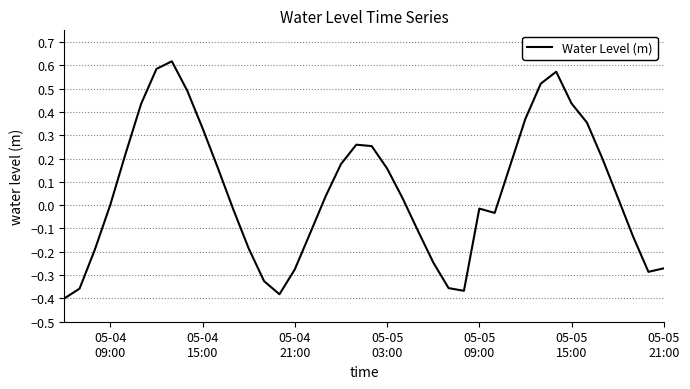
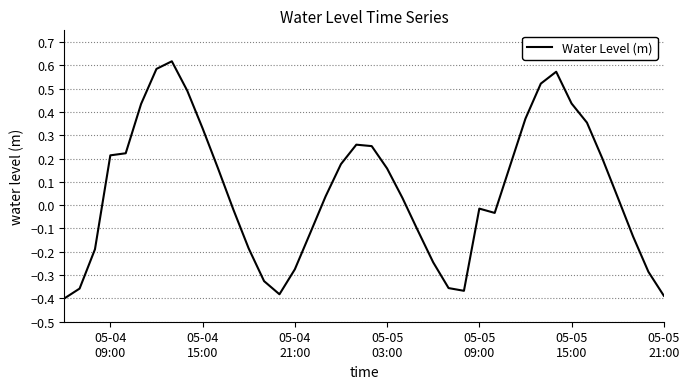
  {
-   "05-04 09:00": 0.00,
+   "05-04 09:00": 0.21,
    "05-04 15:00": 0.33,
    "05-04 21:00": -0.28,
    "05-05 03:00": 0.16,
    "05-05 09:00": -0.01,
    "05-05 15:00": 0.44,
-   "05-05 21:00": -0.27
+   "05-05 21:00": -0.39
  }
